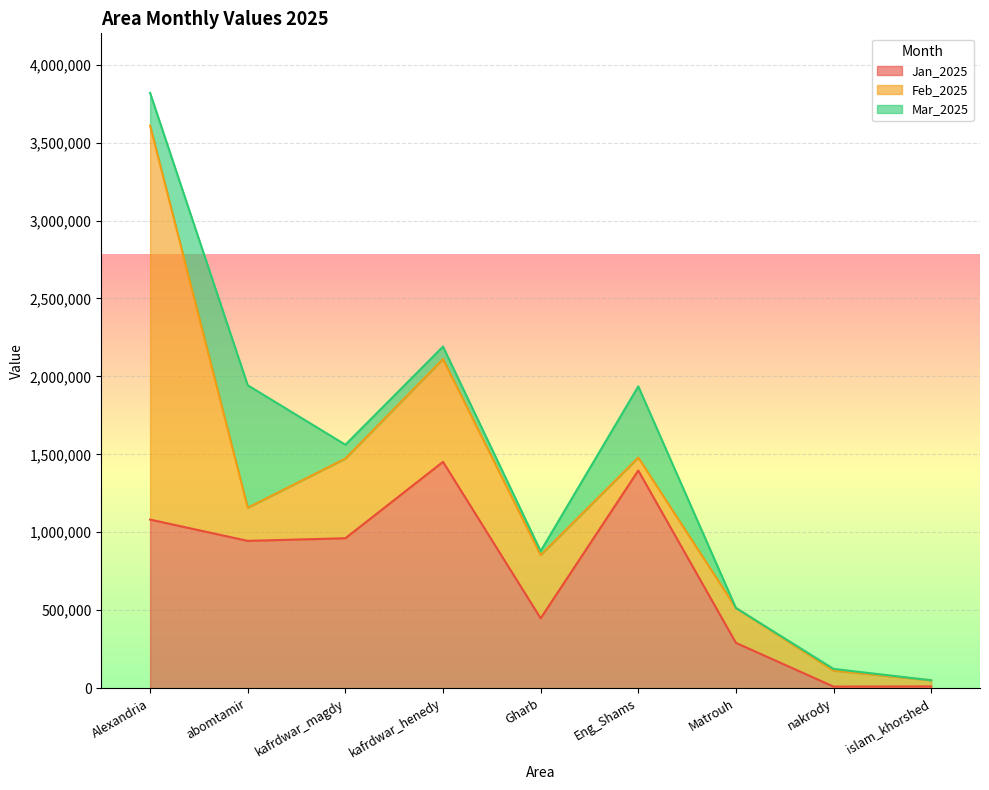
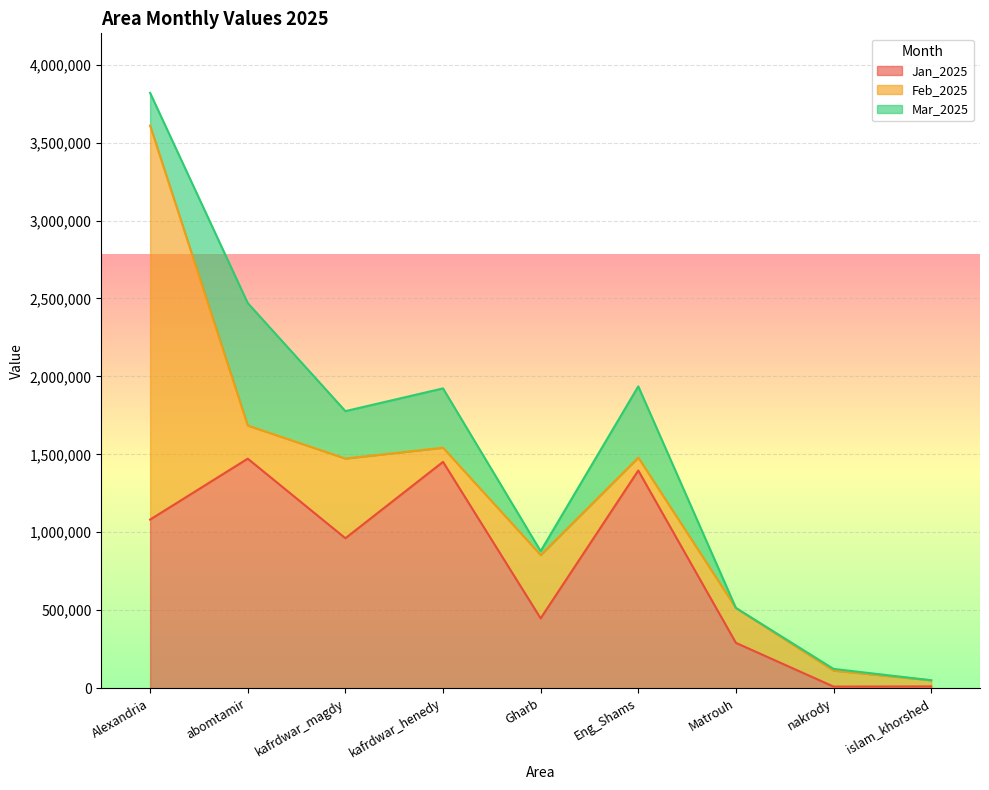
  {
    "Jan_2025": {
      "Alexandria": "1,080,000",
-     "abomtamir": "940,000",
+     "abomtamir": "1,470,000",
      "kafrdwar_magdy": "960,000",
      "kafrdwar_henedy": "1,450,000",
      "Gharb": "450,000",
      "Eng_Shams": "1,400,000",
      "Matrouh": "290,000",
      "nakrody": "10,000",
      "islam_khorshed": "10,000"
    },
    "Feb_2025": {
      "Alexandria": "2,530,000",
      "abomtamir": "210,000",
      "kafrdwar_magdy": "510,000",
-     "kafrdwar_henedy": "660,000",
+     "kafrdwar_henedy": "90,000",
      "Gharb": "410,000",
      "Eng_Shams": "80,000"
    },
    "Mar_2025": {
      "Alexandria": "210,000",
      "abomtamir": "790,000",
-     "kafrdwar_magdy": "90,000",
-     "kafrdwar_henedy": "80,000",
+     "kafrdwar_magdy": "300,000",
+     "kafrdwar_henedy": "380,000",
      "Gharb": "30,000",
      "Eng_Shams": "460,000"
    }
  }
